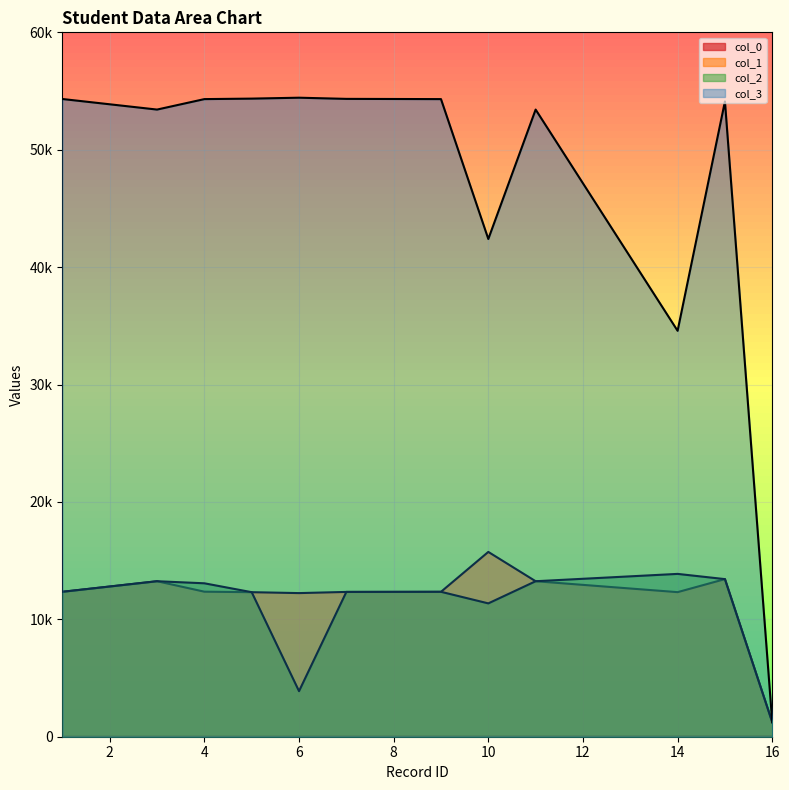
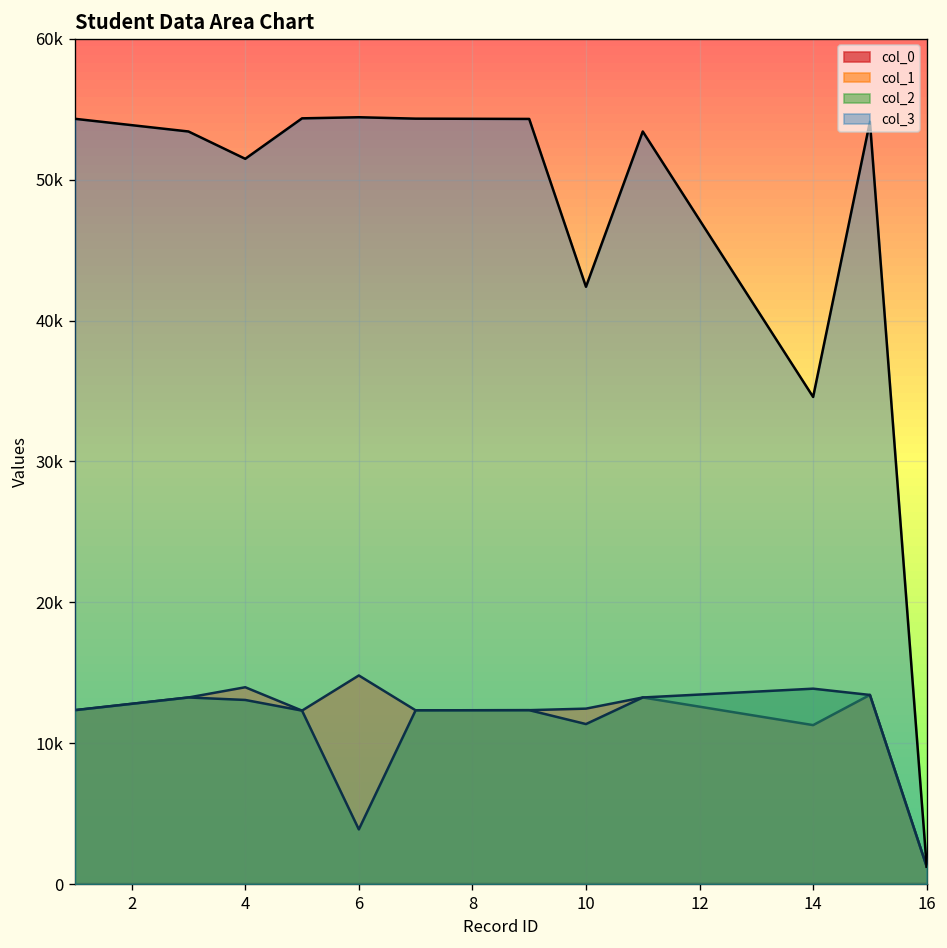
  {
    "col_0": {
      "4": 0,
      "6": 0,
      "10": 0,
      "14": 0,
      "16": 0
    },
    "col_1": {
-     "4": 12400,
-     "6": 12200,
-     "10": 15700,
-     "14": 12300
+     "4": 14000,
+     "6": 14800,
+     "10": 12500,
+     "14": 11300
    },
    "col_2": {
      "4": 13100,
      "6": 3900,
      "10": 11400,
      "14": 13900
    },
    "col_3": {
-     "4": 54300,
+     "4": 51500,
      "6": 54400,
      "10": 42400,
      "14": 34600
    }
  }
